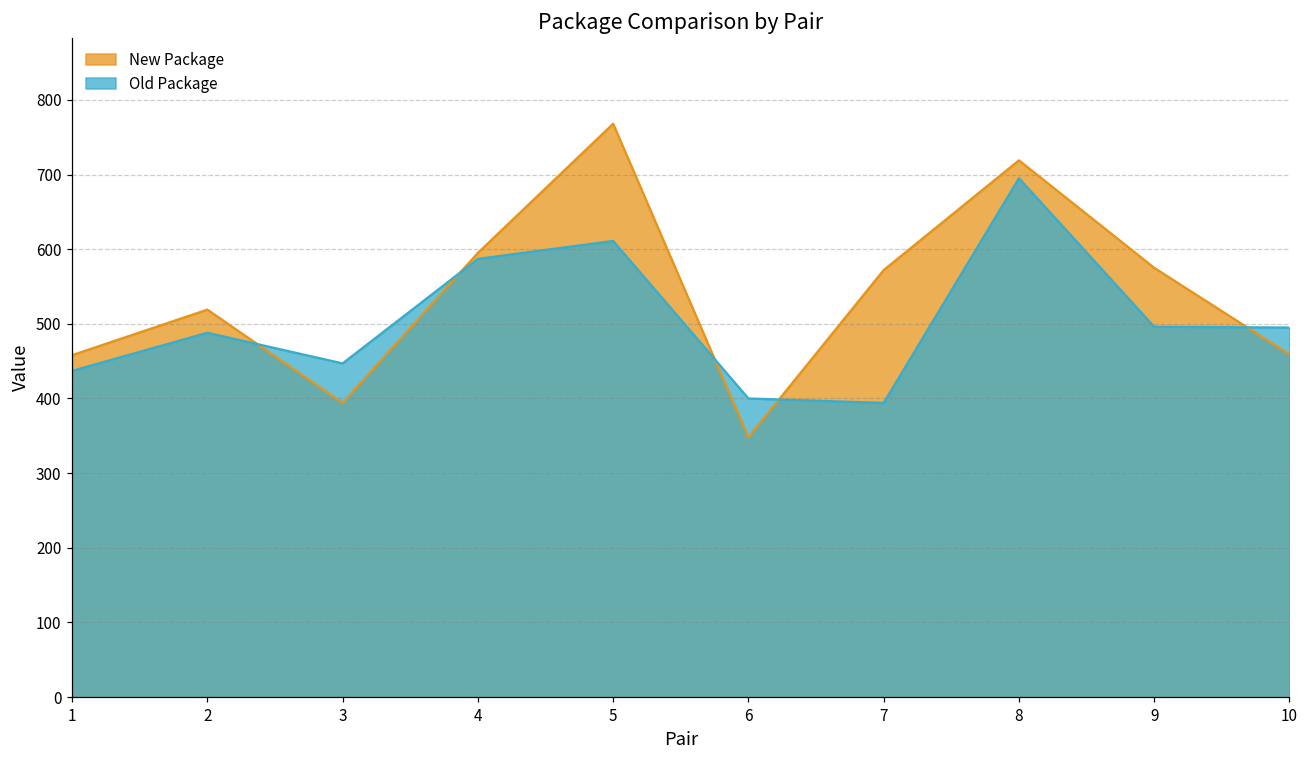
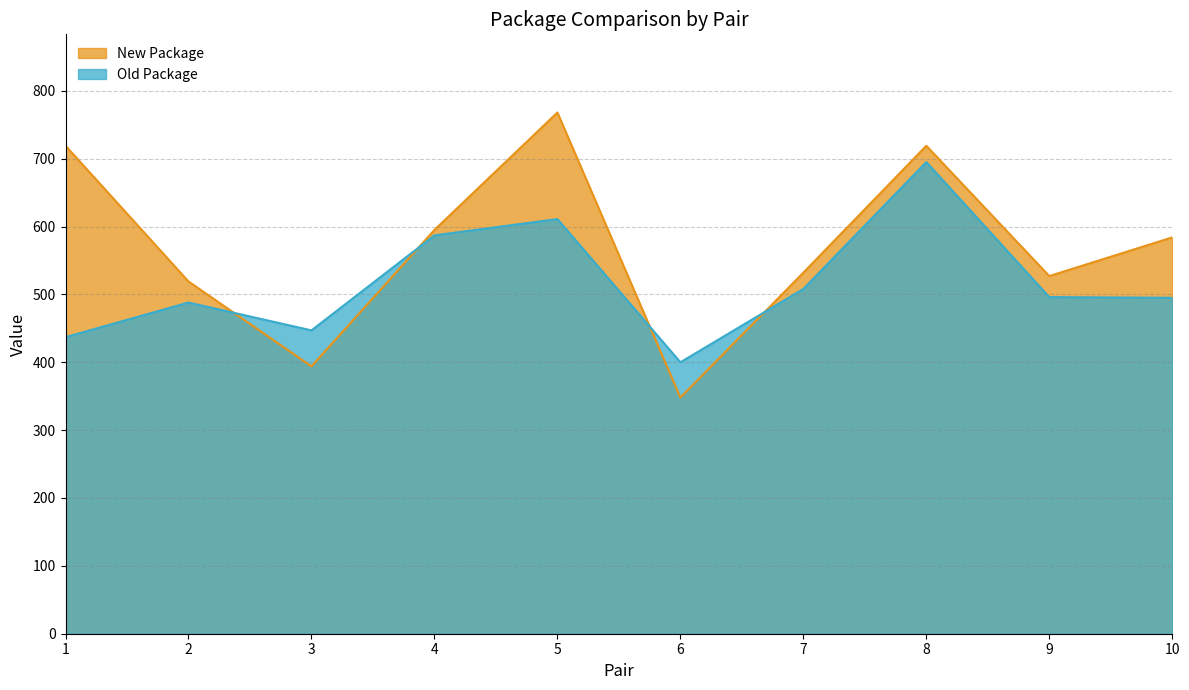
  {
    "New Package": {
-     "1": 460,
+     "1": 720,
      "2": 520,
      "3": 390,
      "4": 600,
      "5": 770,
      "6": 350,
-     "7": 570,
+     "7": 530,
      "8": 720,
-     "9": 580,
-     "10": 460
+     "9": 530,
+     "10": 580
    },
    "Old Package": {
      "1": 440,
      "2": 490,
      "3": 450,
      "4": 590,
      "5": 610,
      "6": 400,
-     "7": 390,
+     "7": 510,
      "8": 700,
      "9": 500,
      "10": 500
    }
  }
